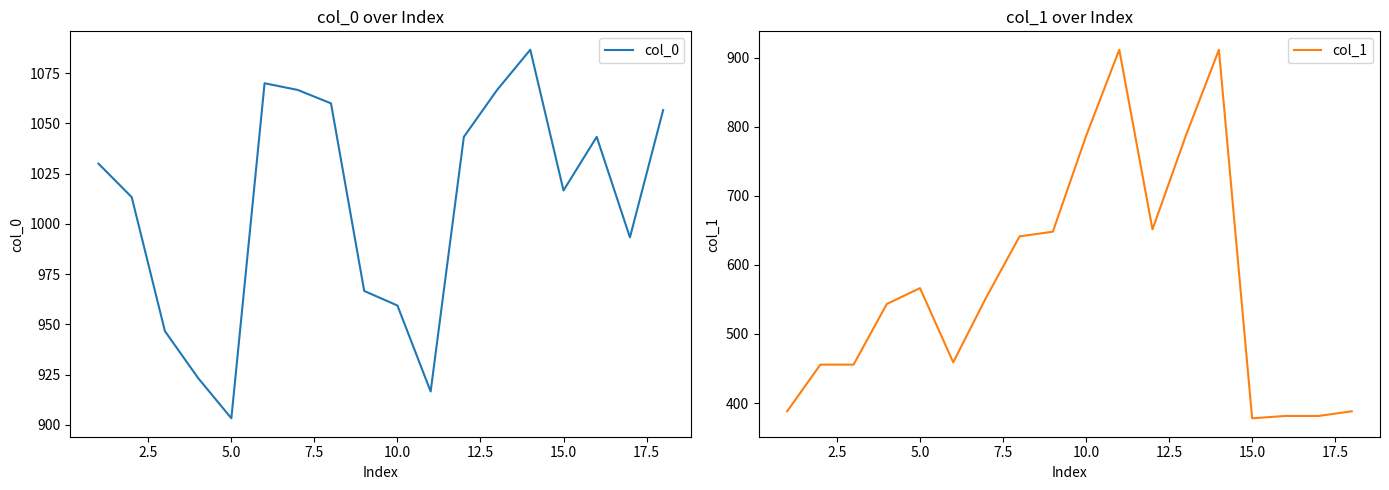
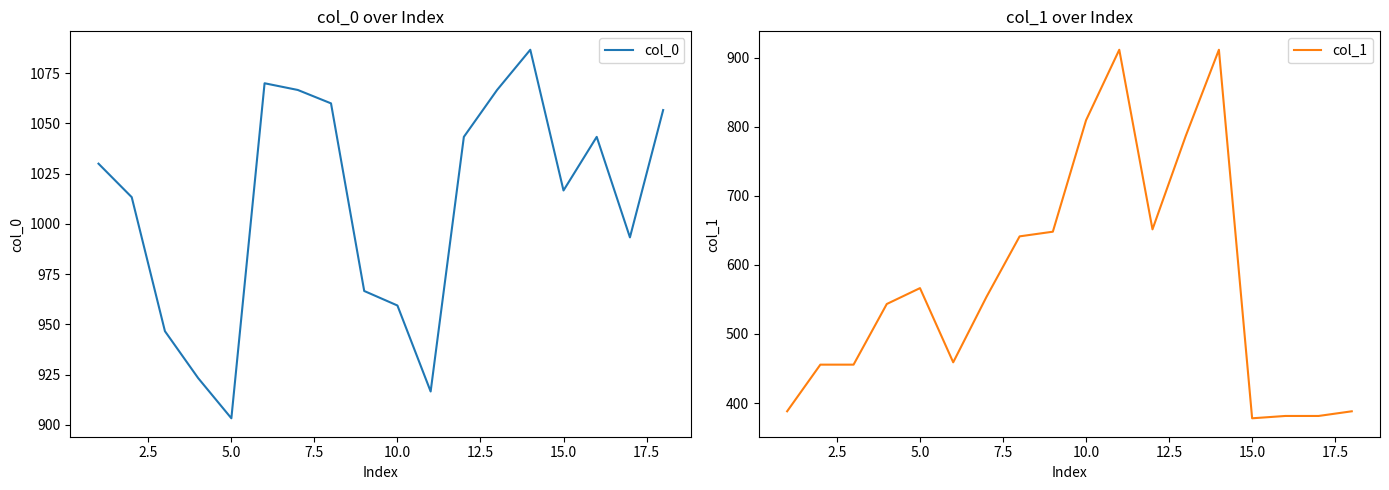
  {
    "col_0 over Index": {
      "5.0": 903,
      "10.0": 959,
      "15.0": 1017
    },
    "col_1 over Index": {
      "5.0": 570,
-     "10.0": 790,
+     "10.0": 810,
      "15.0": 380
    }
  }
